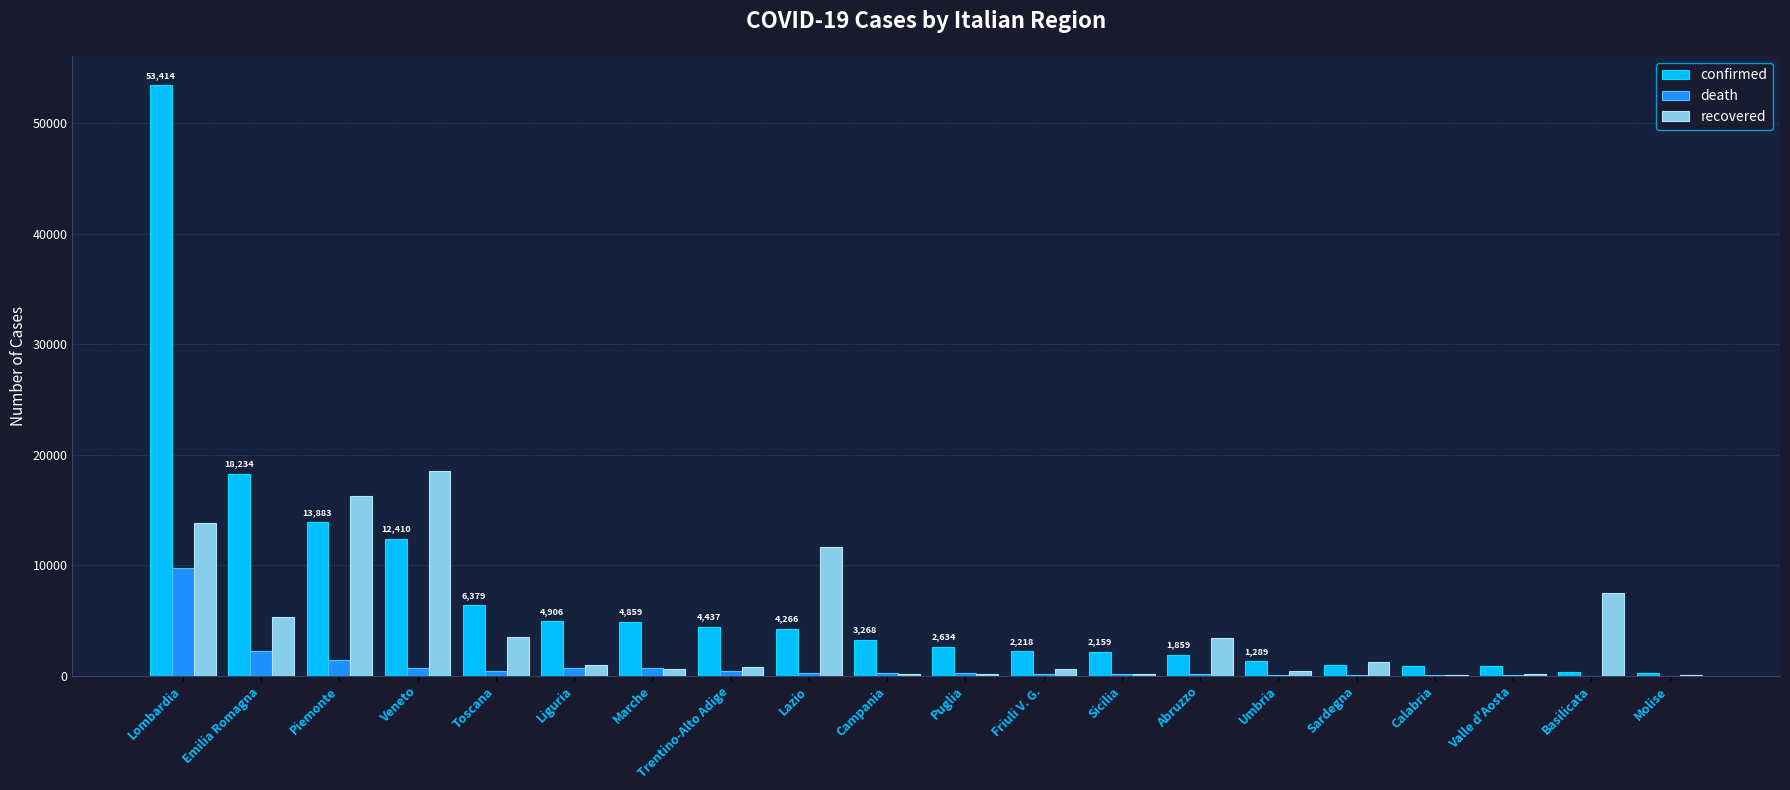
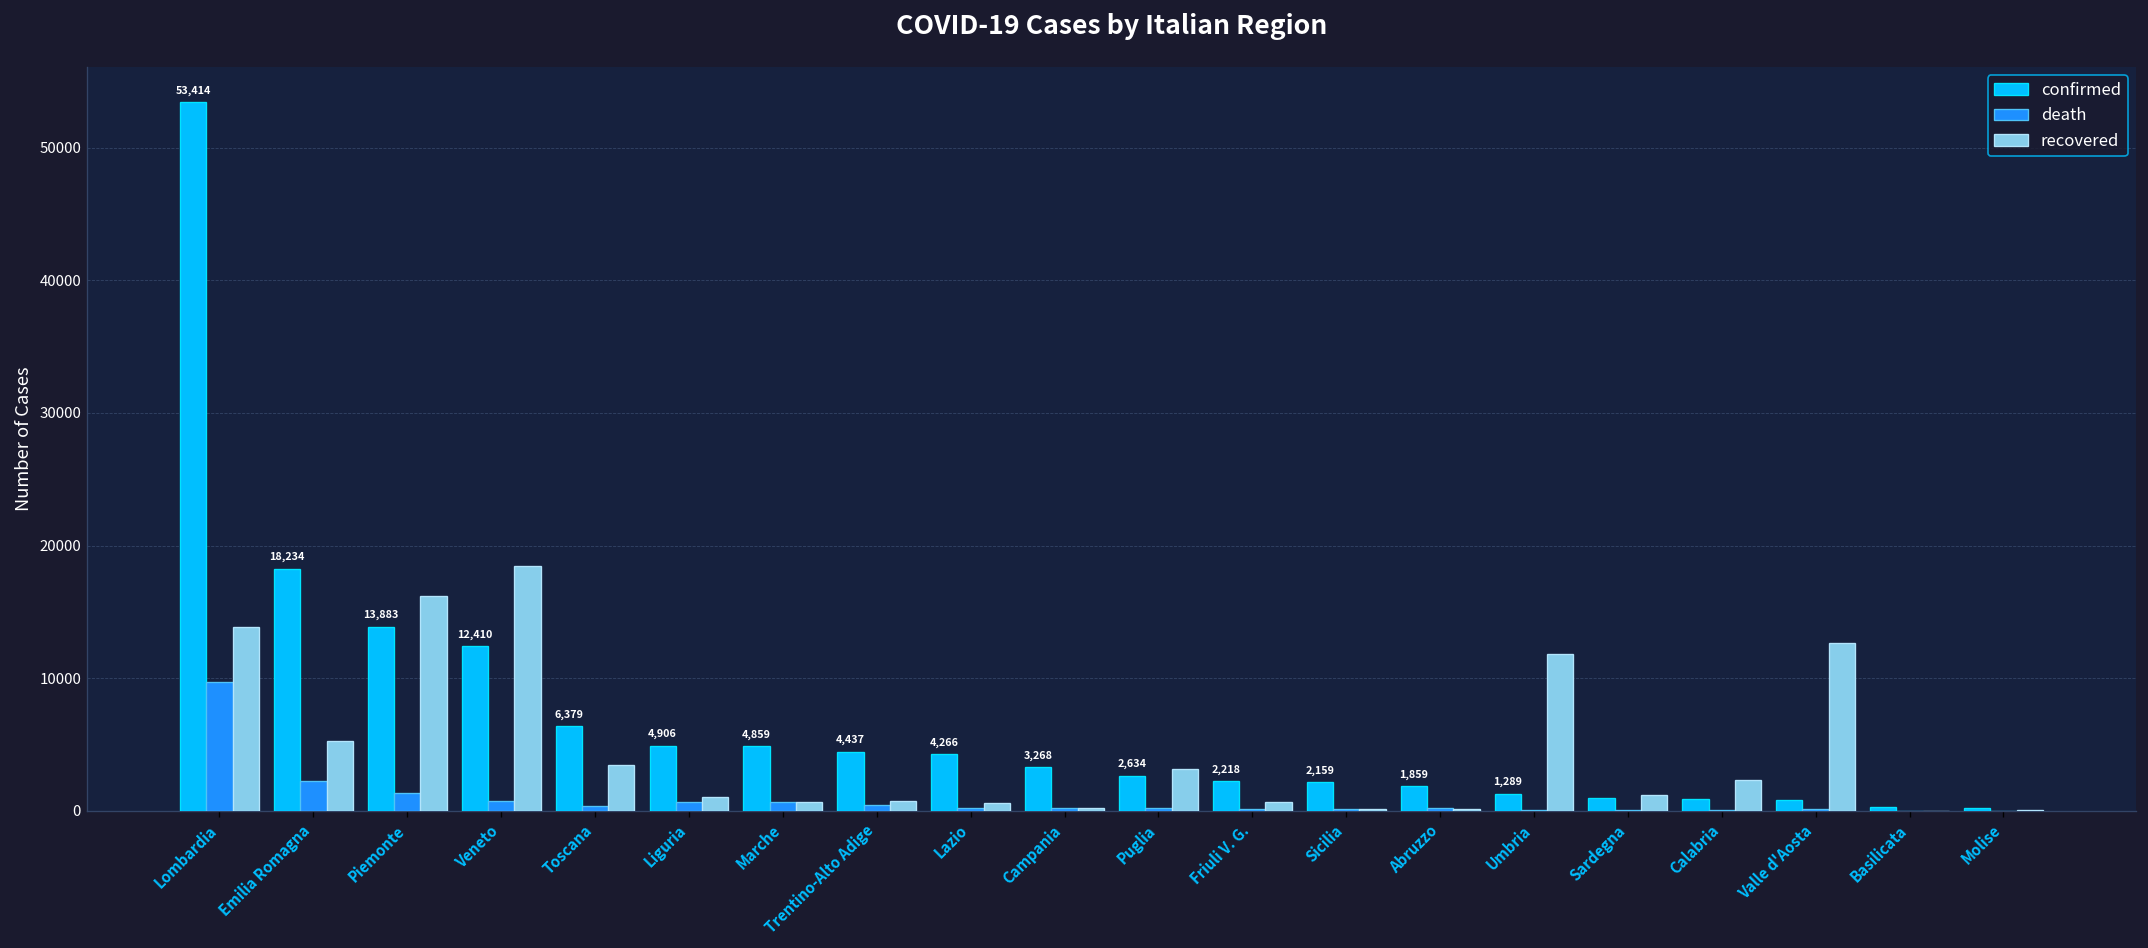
  {
    "recovered": {
      "Lombardia": 13800,
      "Emilia Romagna": 5300,
      "Piemonte": 16200,
      "Veneto": 18500,
      "Toscana": 3500,
      "Liguria": 1000,
      "Marche": 600,
      "Trentino-Alto Adige": 800,
-     "Lazio": 11600,
-     "Puglia": 200,
+     "Lazio": 600,
+     "Puglia": 3200,
      "Friuli V. G.": 600,
-     "Abruzzo": 3400,
-     "Umbria": 400,
+     "Abruzzo": 100,
+     "Umbria": 11800,
      "Sardegna": 1200,
-     "Calabria": 0,
-     "Valle d'Aosta": 100,
-     "Basilicata": 7500
+     "Calabria": 2300,
+     "Valle d'Aosta": 12700,
+     "Basilicata": 0
    }
  }
